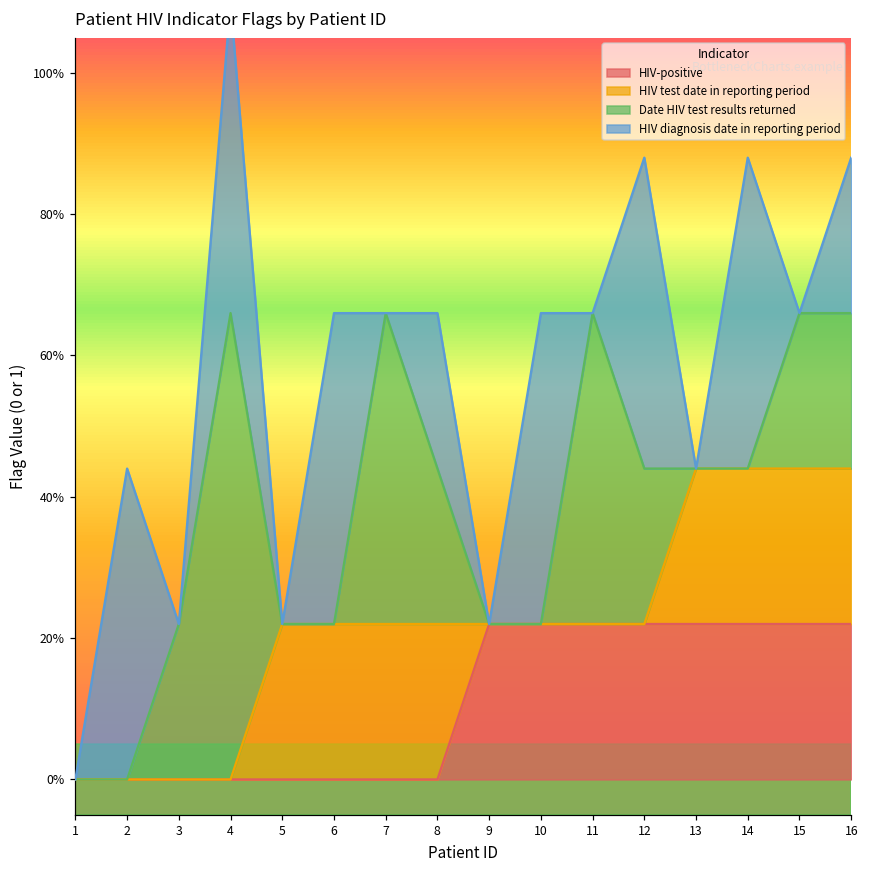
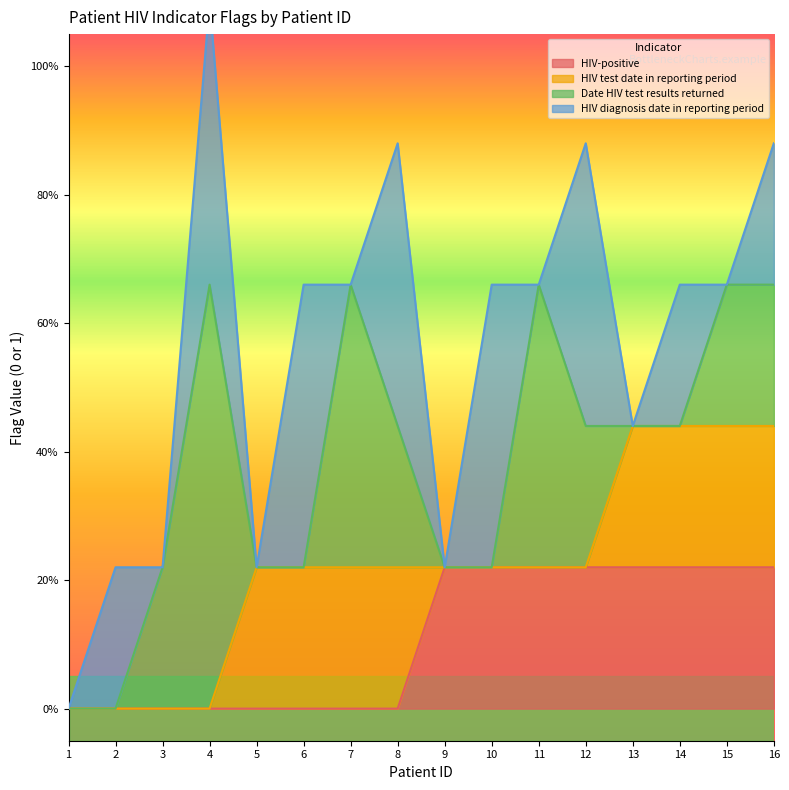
  {
    "HIV-positive": {
      "13": "22%",
      "14": "22%",
      "15": "22%",
      "16": "22%"
    },
    "HIV test date in reporting period": {
      "7": "22%",
      "8": "22%",
      "15": "22%",
      "16": "22%"
    },
    "Date HIV test results returned": {
      "4": "66%",
      "8": "22%",
      "12": "22%",
      "16": "22%"
    },
    "HIV diagnosis date in reporting period": {
-     "2": "44%",
+     "2": "22%",
      "6": "44%",
-     "8": "22%",
+     "8": "44%",
      "10": "44%",
      "12": "44%",
-     "14": "44%",
+     "14": "22%",
      "16": "22%"
    }
  }
